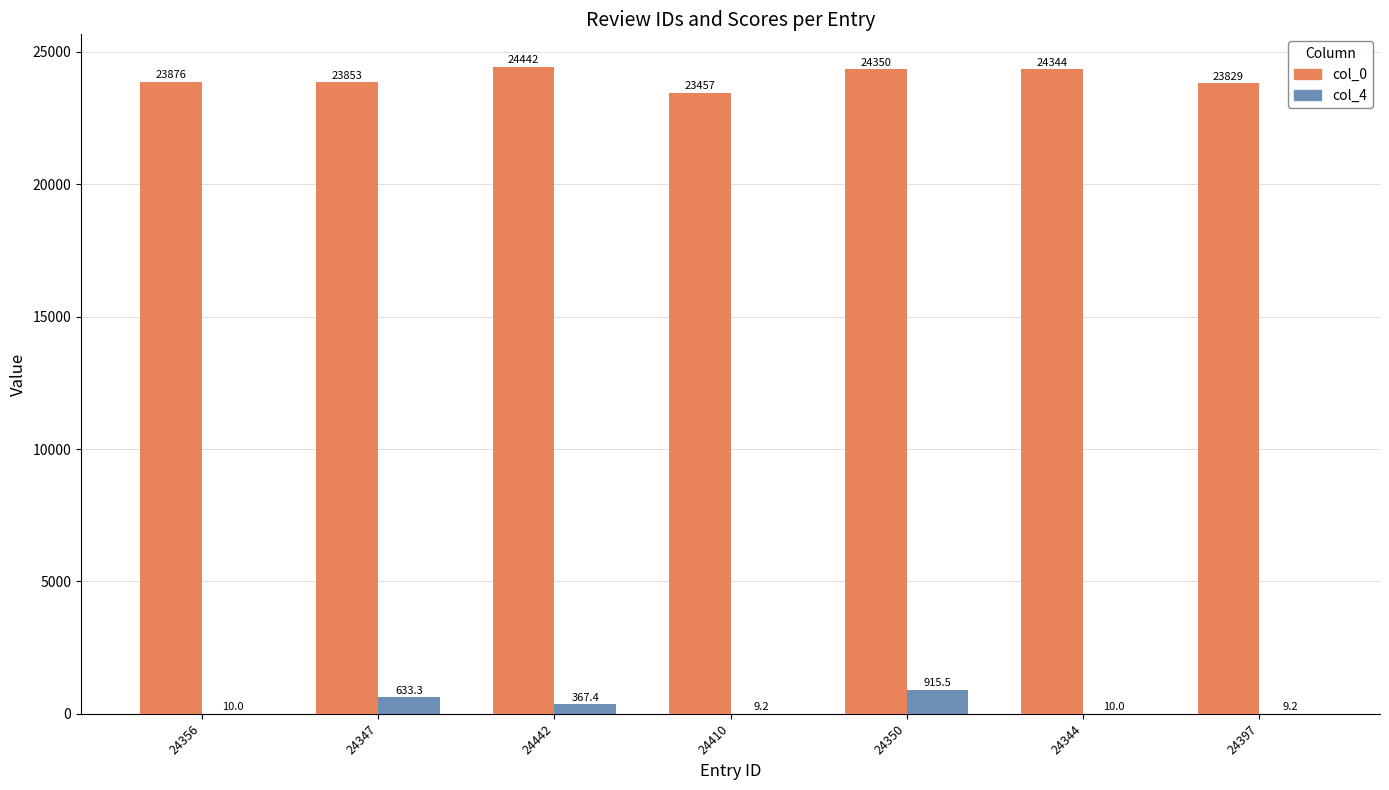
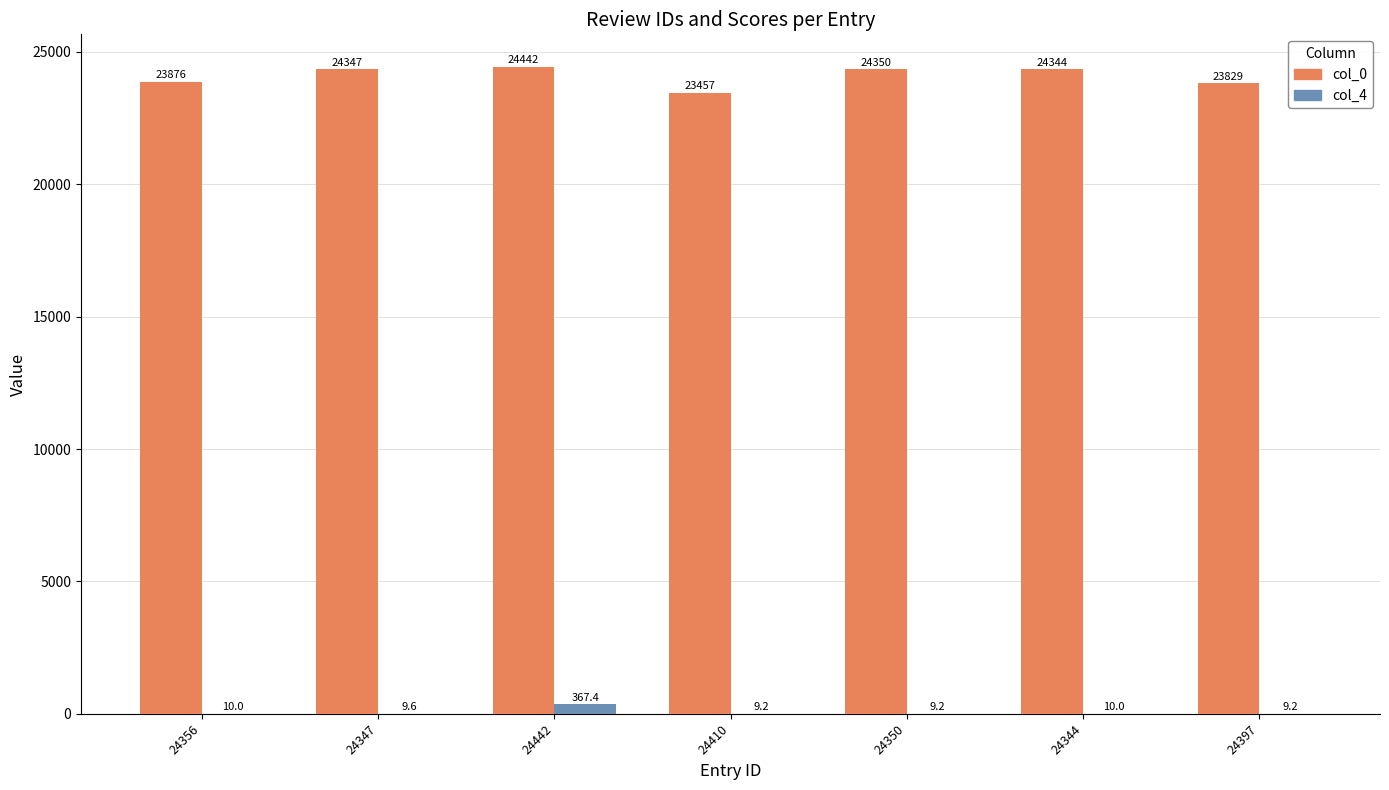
  {
    "col_0": {
      "24356": 23876,
-     "24347": 23853,
+     "24347": 24347,
      "24442": 24442,
      "24410": 23457,
      "24350": 24350,
      "24344": 24344,
      "24397": 23829
    },
    "col_4": {
      "24356": 10.0,
-     "24347": 633.3,
+     "24347": 9.6,
      "24442": 367.4,
      "24410": 9.2,
-     "24350": 915.5,
+     "24350": 9.2,
      "24344": 10.0,
      "24397": 9.2
    }
  }
